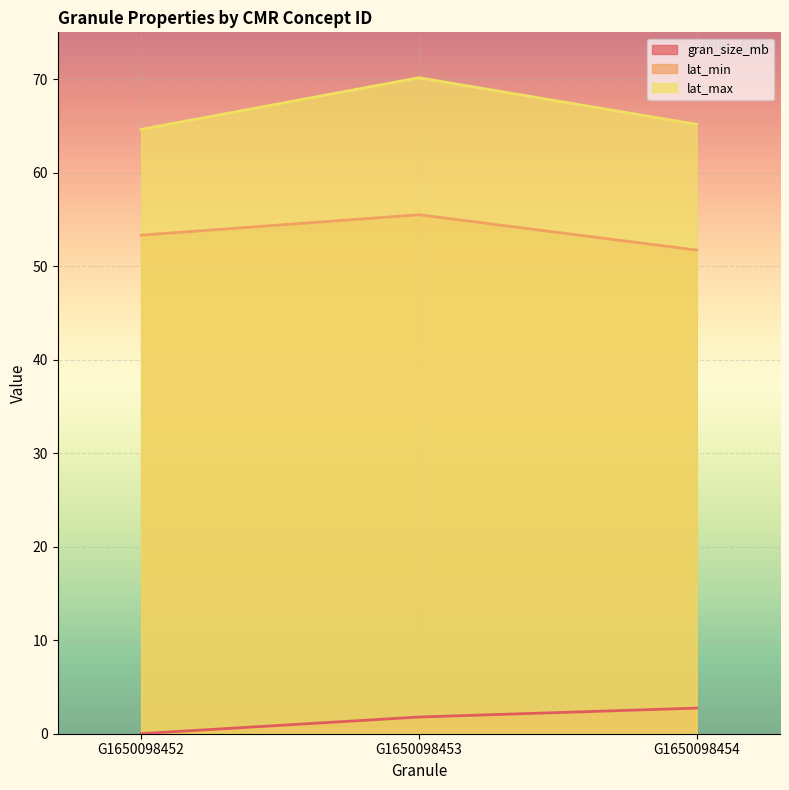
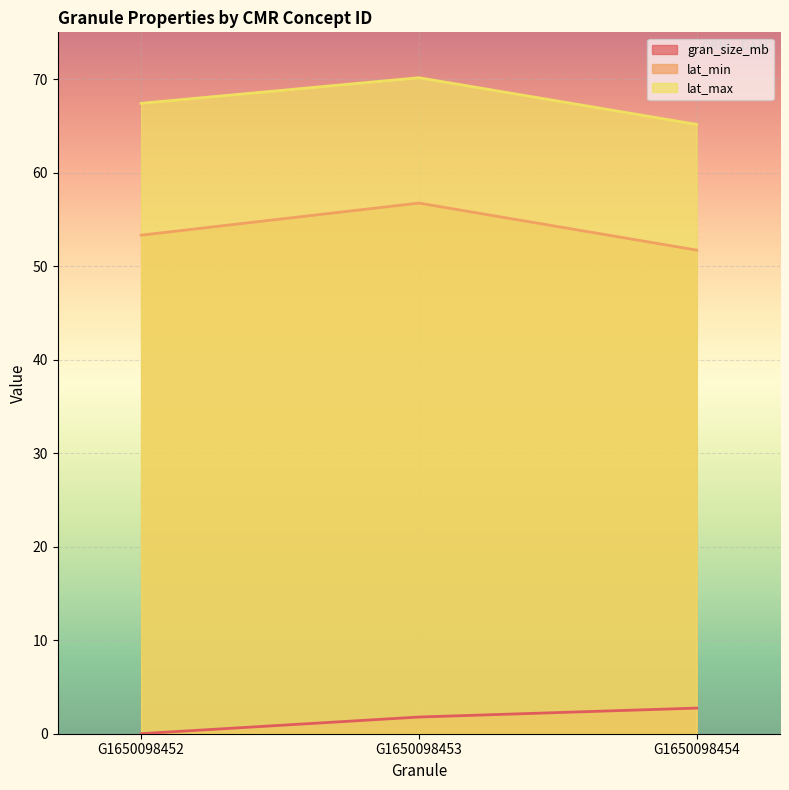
  {
    "gran_size_mb": {
      "G1650098452": 0,
      "G1650098453": 2,
      "G1650098454": 3
    },
    "lat_min": {
      "G1650098452": 53,
-     "G1650098453": 55,
+     "G1650098453": 57,
      "G1650098454": 52
    },
    "lat_max": {
-     "G1650098452": 65,
+     "G1650098452": 67,
      "G1650098453": 70,
      "G1650098454": 65
    }
  }
